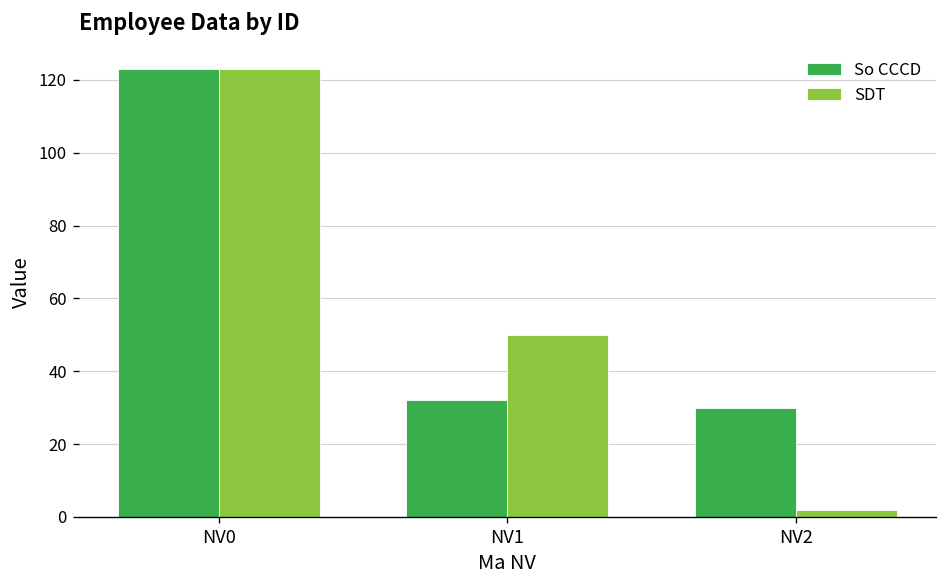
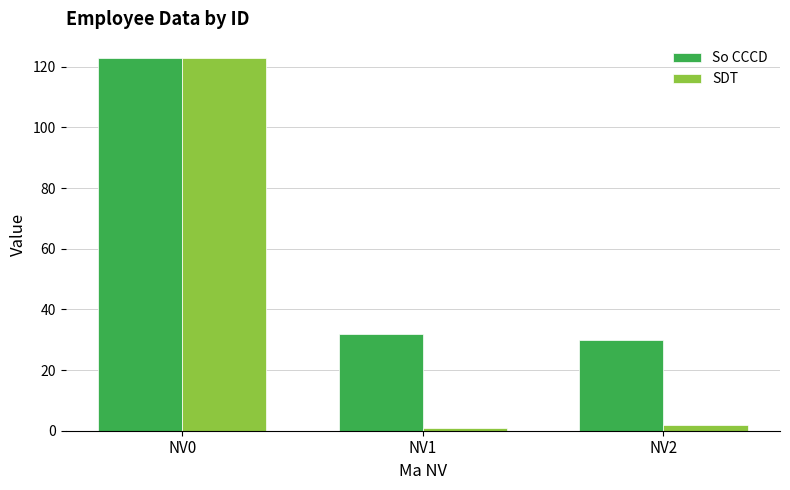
  {
    "So CCCD": {
      "NV0": 123,
      "NV1": 32,
      "NV2": 30
    },
    "SDT": {
      "NV0": 123,
-     "NV1": 50,
+     "NV1": 1,
      "NV2": 2
    }
  }
